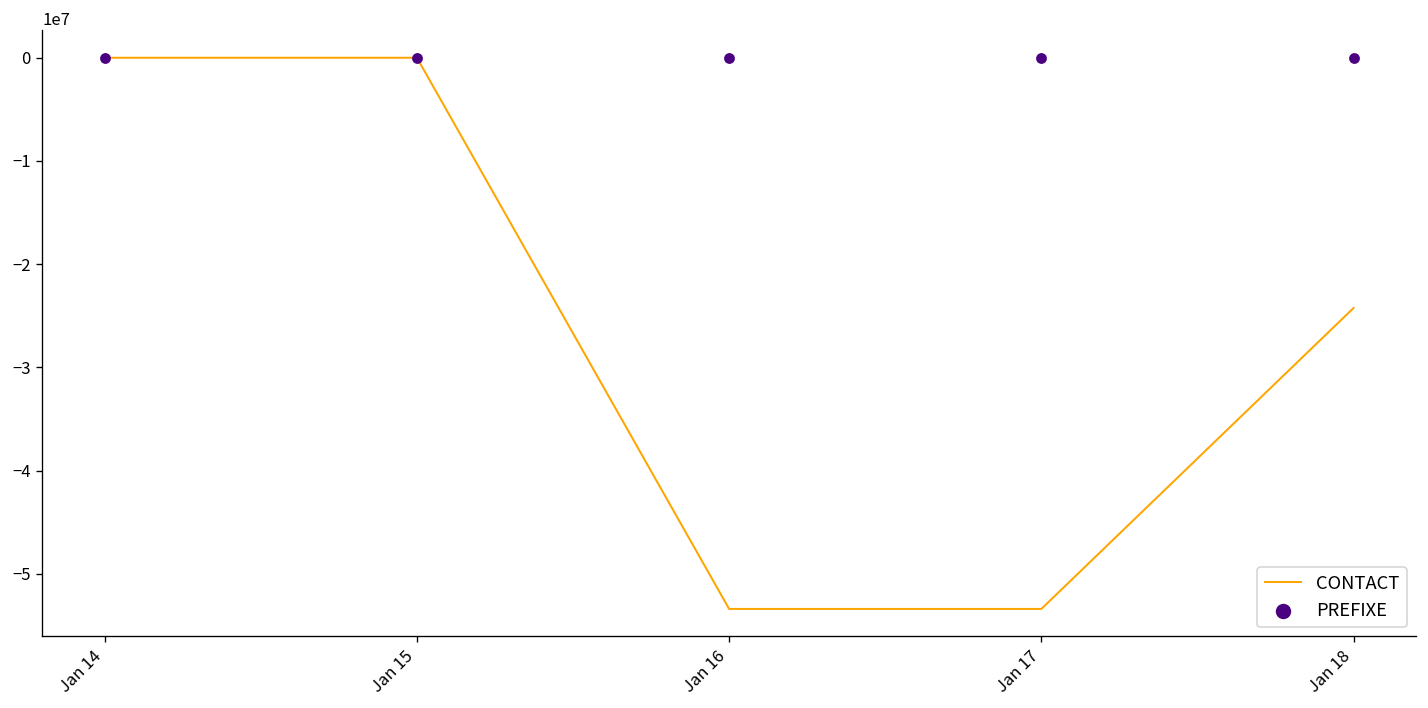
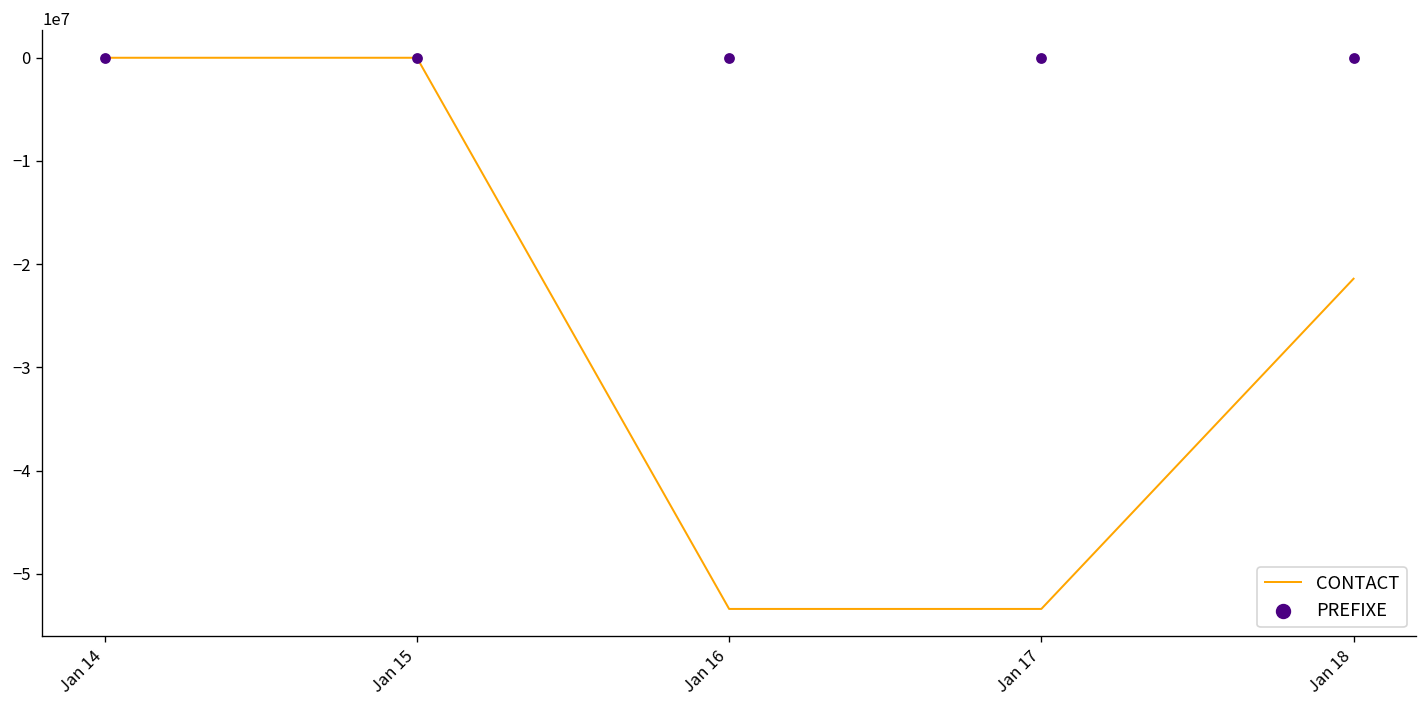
  {
    "CONTACT": {
      "Jan 16": -53000000,
      "Jan 17": -53000000,
-     "Jan 18": -24000000
+     "Jan 18": -21000000
    }
  }
